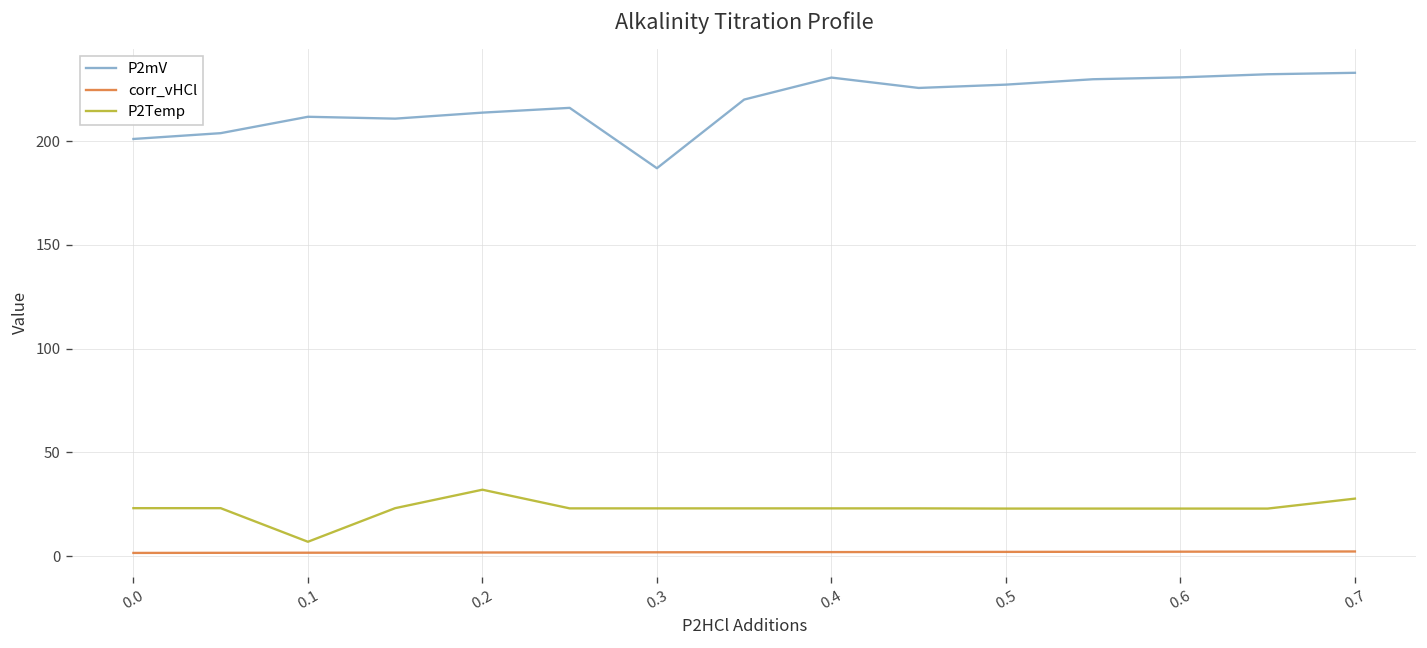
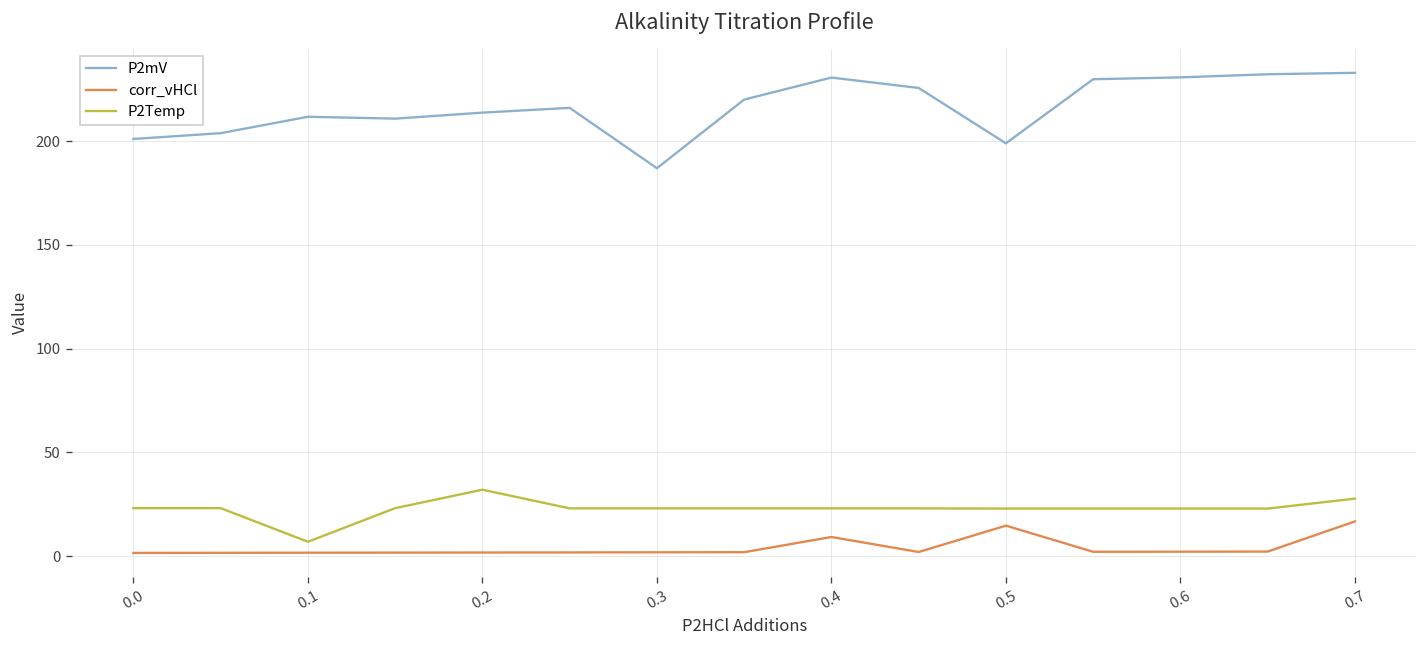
  {
    "P2mV": {
      "0.0": 201,
      "0.1": 212,
      "0.2": 214,
      "0.3": 187,
      "0.4": 231,
-     "0.5": 227,
+     "0.5": 199,
      "0.6": 231,
      "0.7": 233
    },
    "corr_vHCl": {
      "0.0": 2,
      "0.1": 2,
      "0.2": 2,
      "0.3": 2,
-     "0.4": 2,
-     "0.5": 2,
+     "0.4": 9,
+     "0.5": 15,
      "0.6": 2,
-     "0.7": 2
+     "0.7": 17
    },
    "P2Temp": {
      "0.0": 23,
      "0.1": 7,
      "0.2": 32,
      "0.3": 23,
      "0.4": 23,
      "0.5": 23,
      "0.6": 23,
      "0.7": 28
    }
  }
